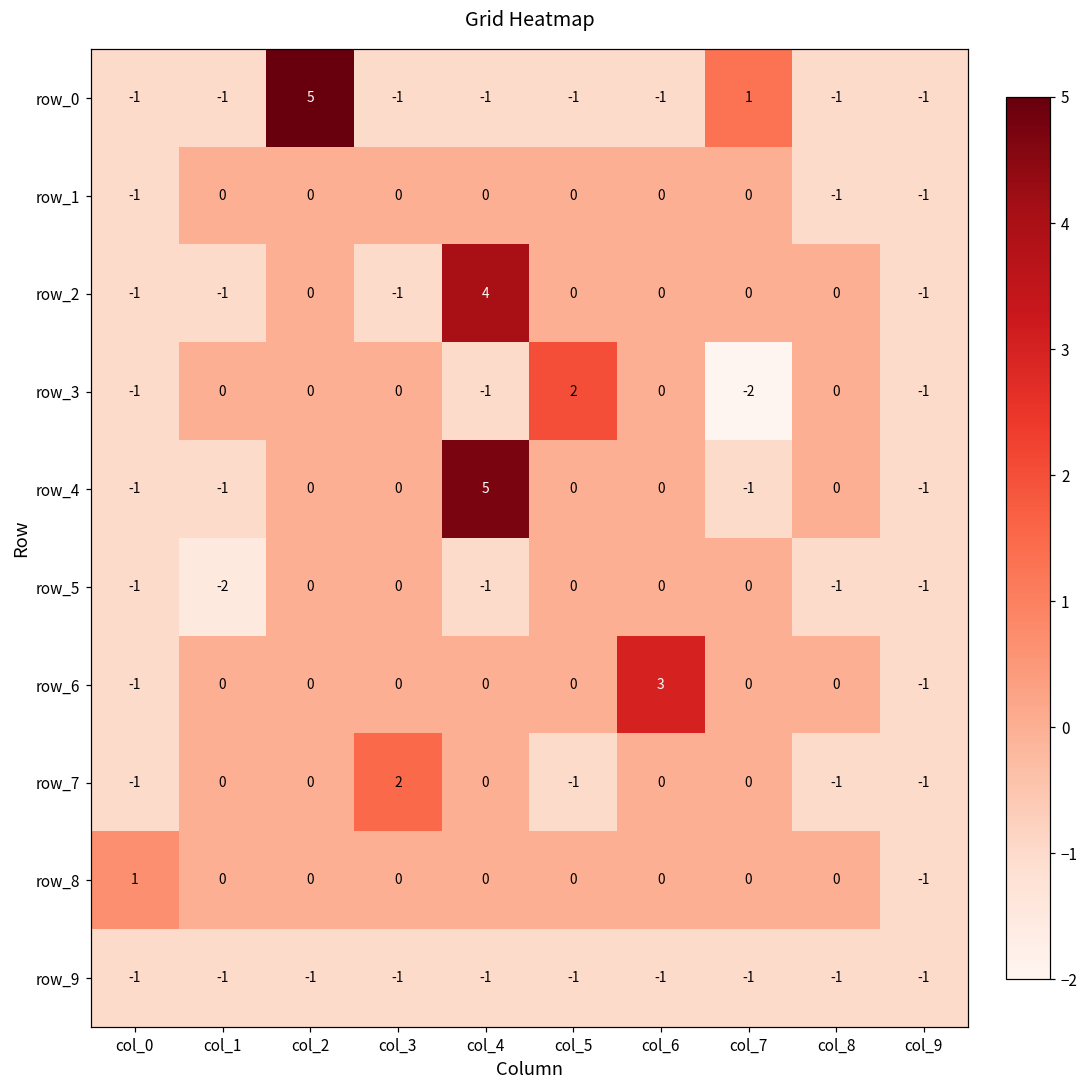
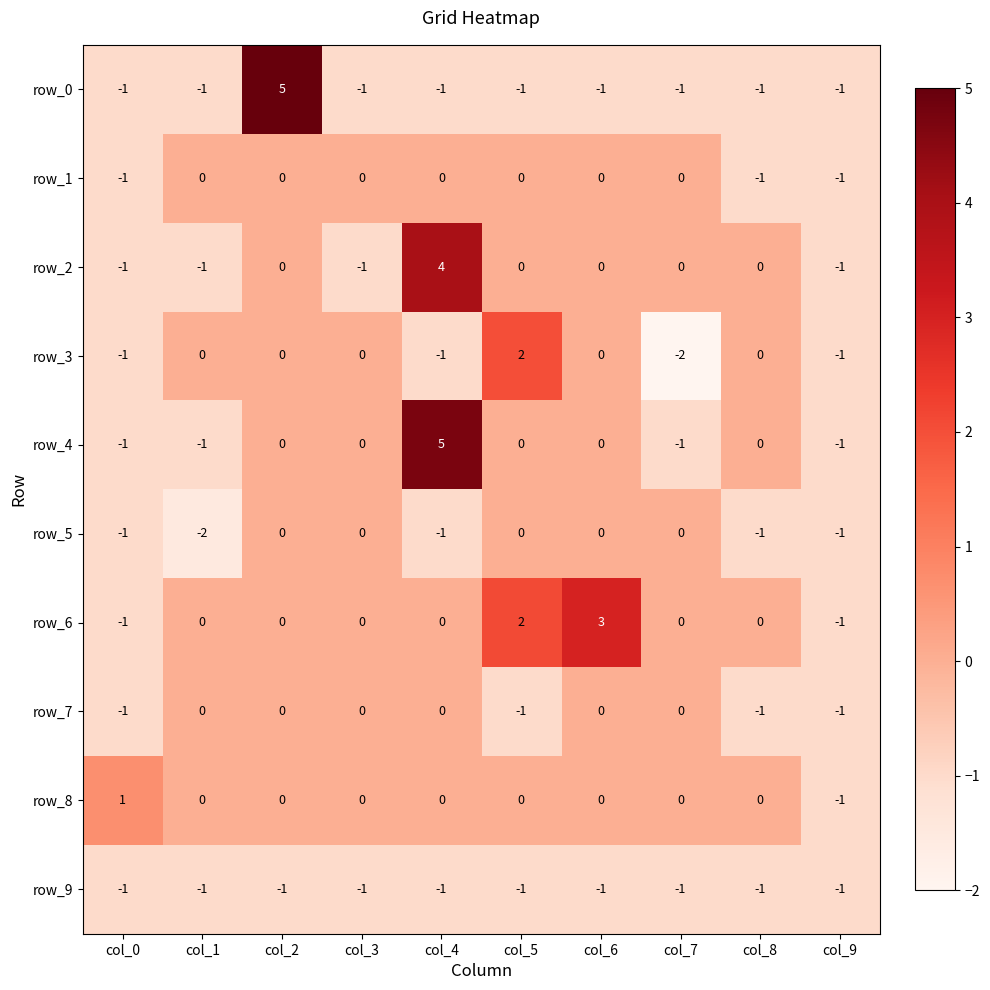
  {
    "row_0": {
      "col_0": -1,
      "col_1": -1,
      "col_2": 5,
      "col_3": -1,
      "col_4": -1,
      "col_5": -1,
      "col_6": -1,
-     "col_7": 1,
+     "col_7": -1,
      "col_8": -1,
      "col_9": -1
    },
    "row_1": {
      "col_0": -1,
      "col_1": 0,
      "col_2": 0,
      "col_3": 0,
      "col_4": 0,
      "col_5": 0,
      "col_6": 0,
      "col_7": 0,
      "col_8": -1,
      "col_9": -1
    },
    "row_2": {
      "col_0": -1,
      "col_1": -1,
      "col_2": 0,
      "col_3": -1,
      "col_4": 4,
      "col_5": 0,
      "col_6": 0,
      "col_7": 0,
      "col_8": 0,
      "col_9": -1
    },
    "row_3": {
      "col_0": -1,
      "col_1": 0,
      "col_2": 0,
      "col_3": 0,
      "col_4": -1,
      "col_5": 2,
      "col_6": 0,
      "col_7": -2,
      "col_8": 0,
      "col_9": -1
    },
    "row_4": {
      "col_0": -1,
      "col_1": -1,
      "col_2": 0,
      "col_3": 0,
      "col_4": 5,
      "col_5": 0,
      "col_6": 0,
      "col_7": -1,
      "col_8": 0,
      "col_9": -1
    },
    "row_5": {
      "col_0": -1,
      "col_1": -2,
      "col_2": 0,
      "col_3": 0,
      "col_4": -1,
      "col_5": 0,
      "col_6": 0,
      "col_7": 0,
      "col_8": -1,
      "col_9": -1
    },
    "row_6": {
      "col_0": -1,
      "col_1": 0,
      "col_2": 0,
      "col_3": 0,
      "col_4": 0,
-     "col_5": 0,
+     "col_5": 2,
      "col_6": 3,
      "col_7": 0,
      "col_8": 0,
      "col_9": -1
    },
    "row_7": {
      "col_0": -1,
      "col_1": 0,
      "col_2": 0,
-     "col_3": 2,
+     "col_3": 0,
      "col_4": 0,
      "col_5": -1,
      "col_6": 0,
      "col_7": 0,
      "col_8": -1,
      "col_9": -1
    },
    "row_8": {
      "col_0": 1,
      "col_1": 0,
      "col_2": 0,
      "col_3": 0,
      "col_4": 0,
      "col_5": 0,
      "col_6": 0,
      "col_7": 0,
      "col_8": 0,
      "col_9": -1
    },
    "row_9": {
      "col_0": -1,
      "col_1": -1,
      "col_2": -1,
      "col_3": -1,
      "col_4": -1,
      "col_5": -1,
      "col_6": -1,
      "col_7": -1,
      "col_8": -1,
      "col_9": -1
    }
  }
